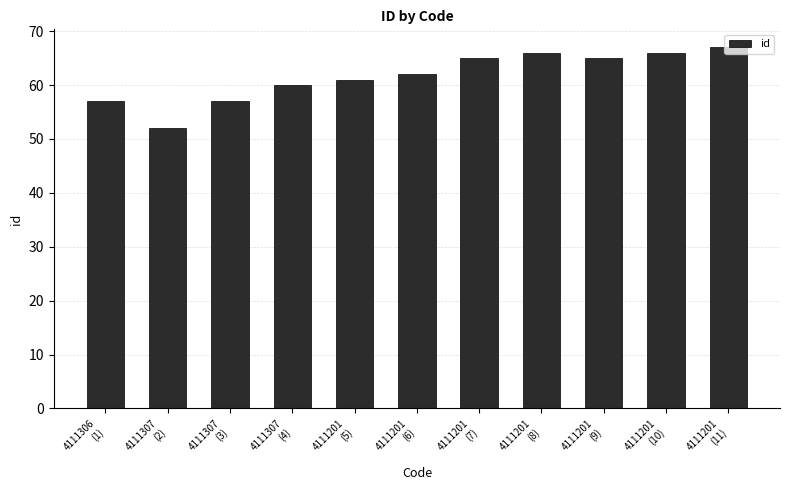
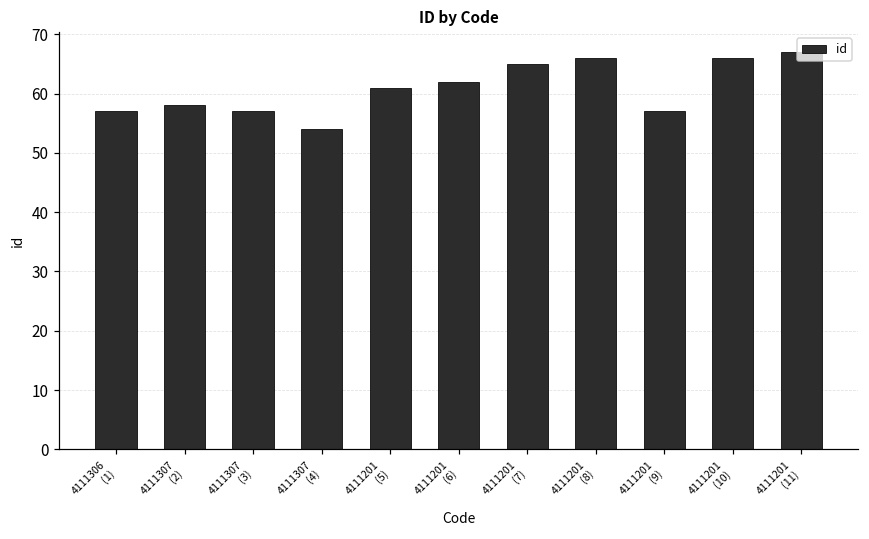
  {
    "4111306 (1)": 57,
-   "4111307 (2)": 52,
+   "4111307 (2)": 58,
    "4111307 (3)": 57,
-   "4111307 (4)": 60,
+   "4111307 (4)": 54,
    "4111201 (5)": 61,
    "4111201 (6)": 62,
    "4111201 (7)": 65,
    "4111201 (8)": 66,
-   "4111201 (9)": 65,
+   "4111201 (9)": 57,
    "4111201 (10)": 66
  }
